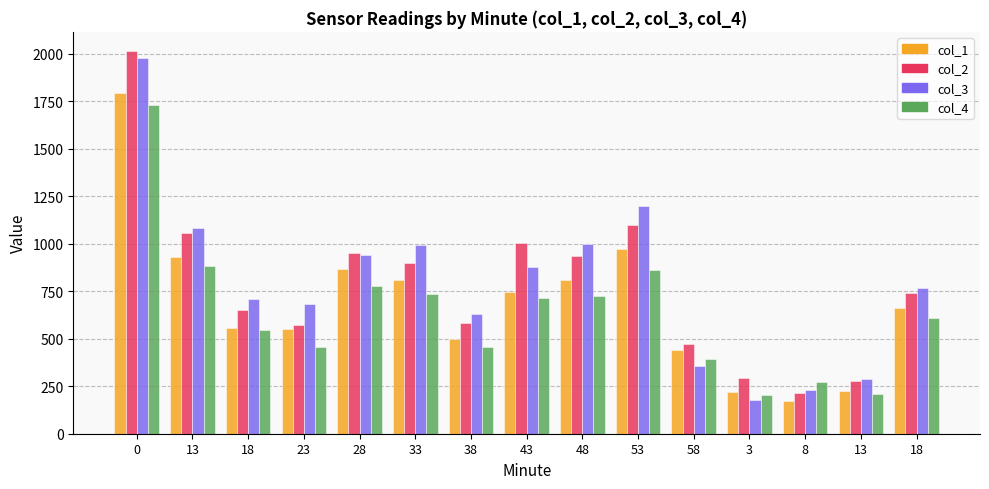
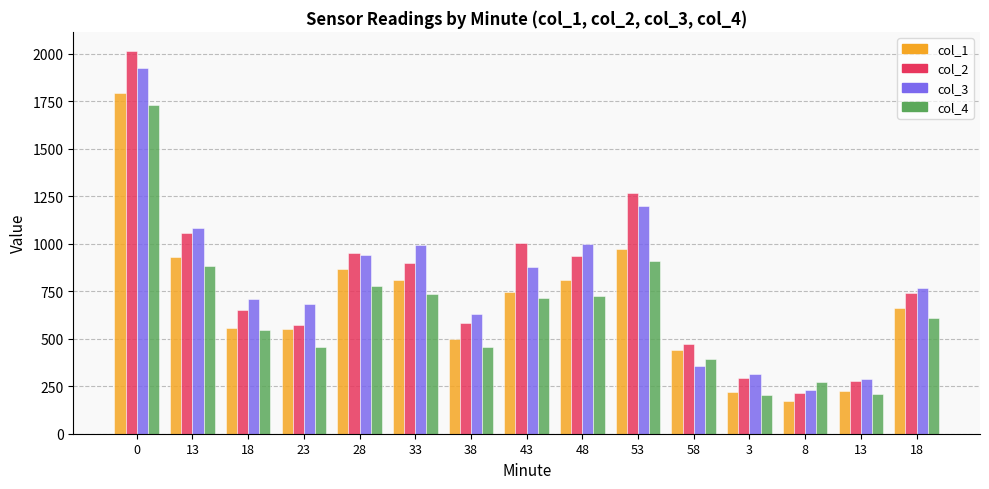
  {
    "col_1": {
      "0": 1790,
      "23": 550,
      "28": 870,
      "33": 810,
      "38": 500,
      "43": 750,
      "48": 810,
      "53": 970,
      "58": 440,
      "3": 220,
      "8": 170
    },
    "col_2": {
      "0": 2010,
      "23": 570,
      "28": 950,
      "33": 900,
      "38": 580,
      "43": 1000,
      "48": 930,
-     "53": 1100,
+     "53": 1270,
      "58": 470,
      "3": 290,
      "8": 210
    },
    "col_3": {
-     "0": 1980,
+     "0": 1920,
      "23": 680,
      "28": 940,
      "33": 1000,
      "38": 630,
      "43": 880,
      "48": 1000,
      "53": 1200,
      "58": 360,
-     "3": 180,
+     "3": 310,
      "8": 230
    },
    "col_4": {
      "0": 1730,
      "23": 460,
      "28": 780,
      "33": 740,
      "38": 460,
      "43": 710,
      "48": 720,
-     "53": 860,
+     "53": 910,
      "58": 390,
      "3": 210,
      "8": 270
    }
  }
